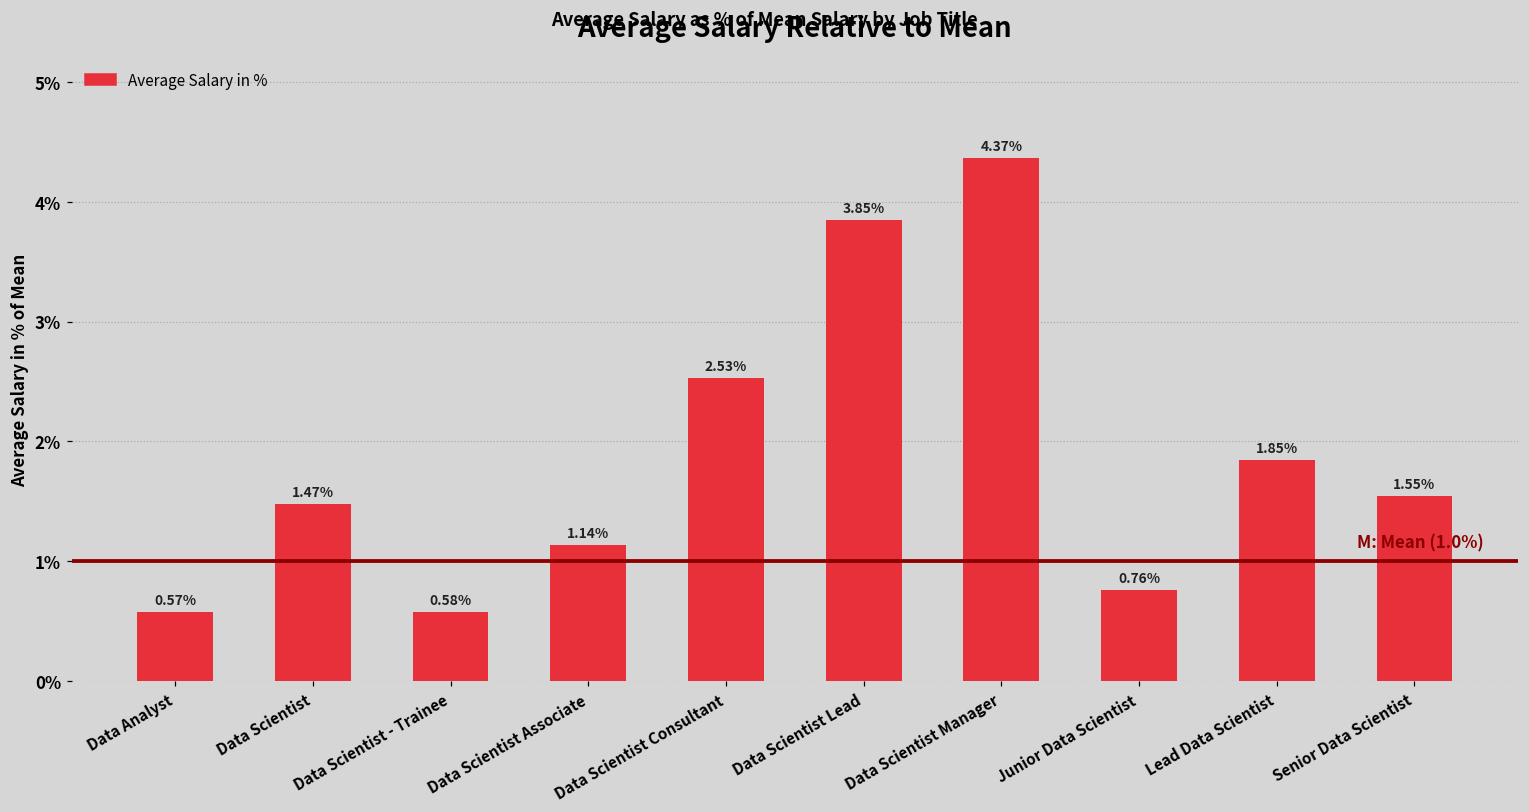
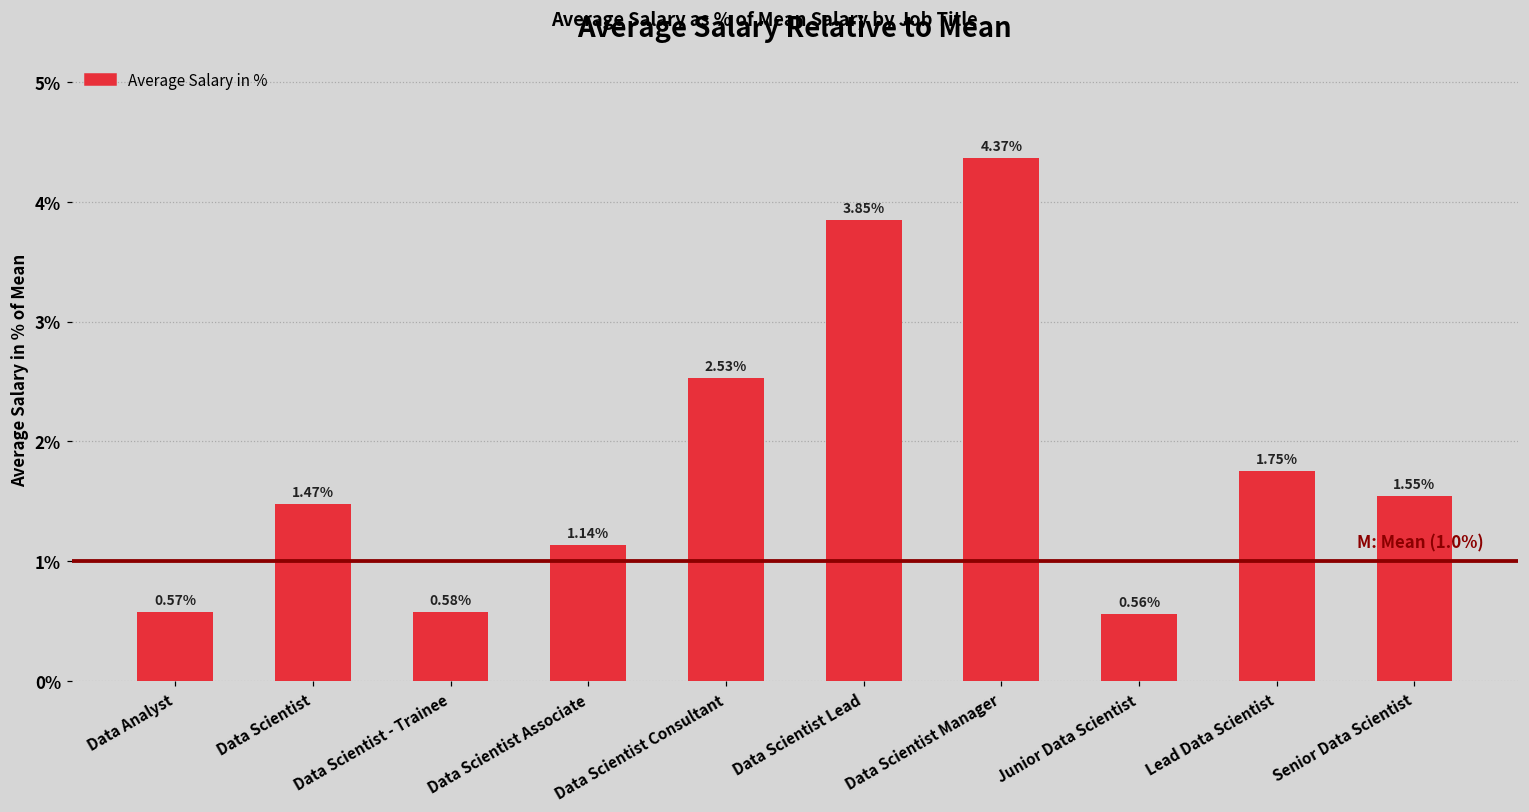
  {
    "Data Analyst": "0.57%",
    "Data Scientist": "1.47%",
    "Data Scientist - Trainee": "0.58%",
    "Data Scientist Associate": "1.14%",
    "Data Scientist Consultant": "2.53%",
    "Data Scientist Lead": "3.85%",
    "Data Scientist Manager": "4.37%",
-   "Junior Data Scientist": "0.76%",
-   "Lead Data Scientist": "1.85%",
+   "Junior Data Scientist": "0.56%",
+   "Lead Data Scientist": "1.75%",
    "Senior Data Scientist": "1.55%"
  }
